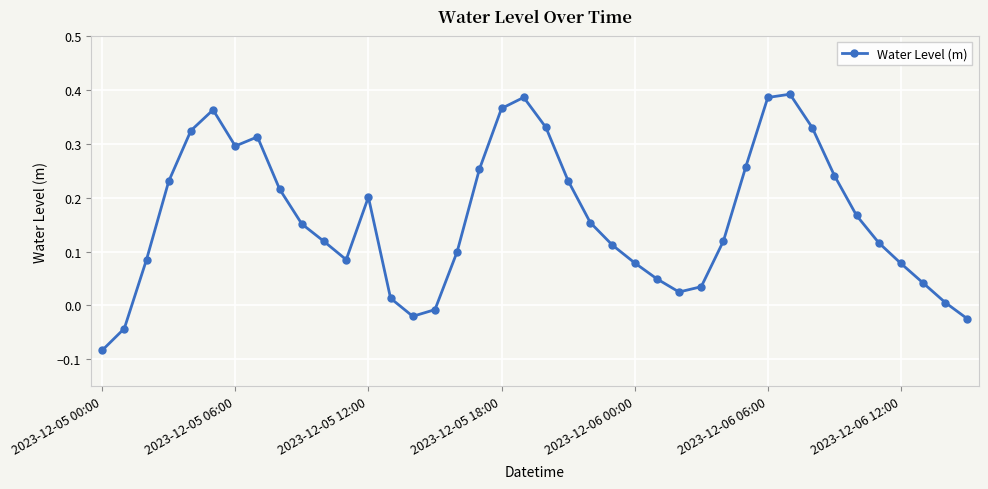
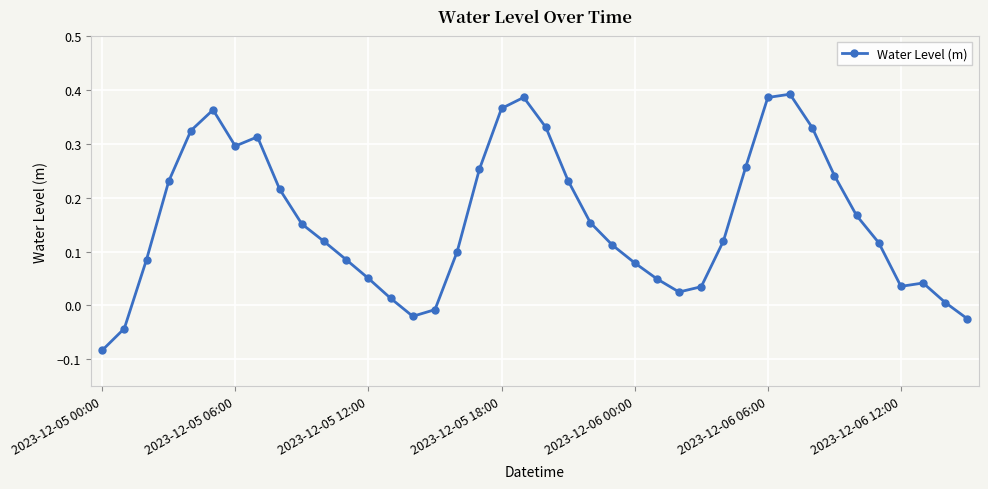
  {
    "2023-12-05 00:00": -0.08,
    "2023-12-05 06:00": 0.30,
-   "2023-12-05 12:00": 0.20,
+   "2023-12-05 12:00": 0.05,
    "2023-12-05 18:00": 0.37,
    "2023-12-06 00:00": 0.08,
    "2023-12-06 06:00": 0.39,
-   "2023-12-06 12:00": 0.08
+   "2023-12-06 12:00": 0.04
  }
